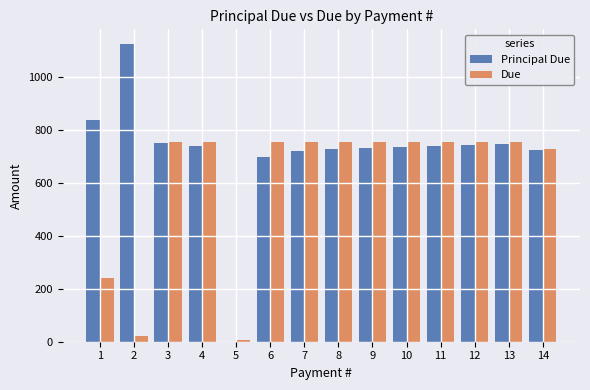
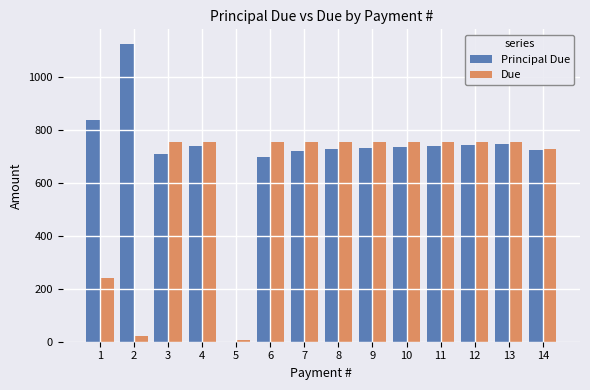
  {
    "Principal Due": {
      "1": 840,
      "2": 1120,
-     "3": 750,
+     "3": 710,
      "4": 740,
      "5": 0,
      "6": 700,
      "7": 720,
      "8": 730,
      "9": 730,
      "10": 730,
      "11": 740,
      "12": 740,
      "13": 740,
      "14": 720
    },
    "Due": {
      "1": 240,
      "2": 20,
      "3": 750,
      "4": 750,
      "6": 750,
      "7": 750,
      "8": 750,
      "9": 750,
      "10": 750,
      "11": 750,
      "12": 750,
      "13": 750,
      "14": 730
    }
  }
